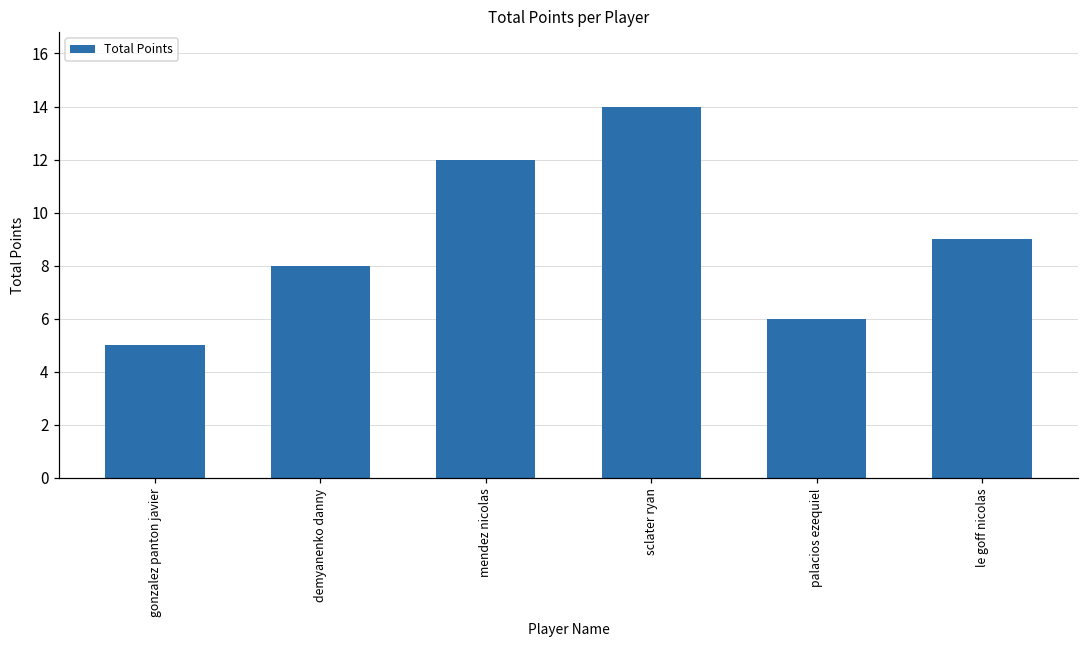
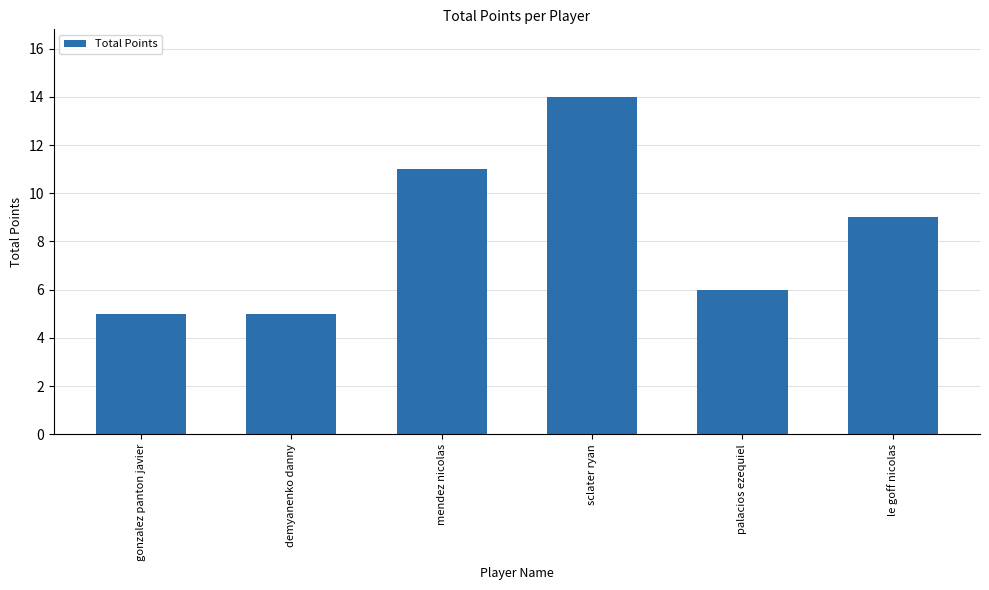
  {
    "gonzalez panton javier": 5,
-   "demyanenko danny": 8,
-   "mendez nicolas": 12,
+   "demyanenko danny": 5,
+   "mendez nicolas": 11,
    "sclater ryan": 14,
    "palacios ezequiel": 6,
    "le goff nicolas": 9
  }
